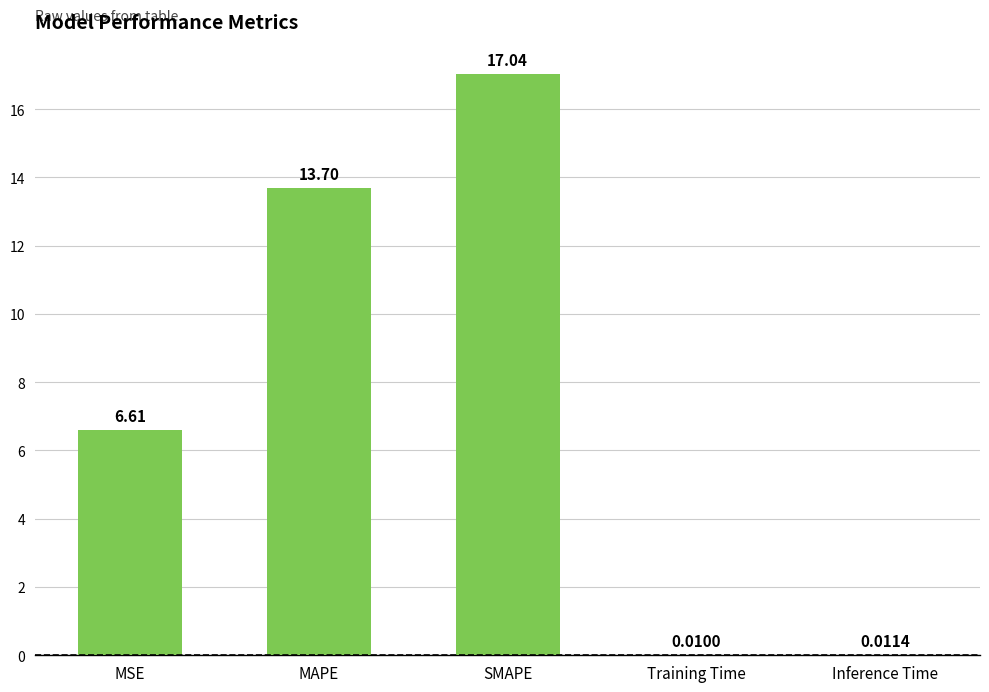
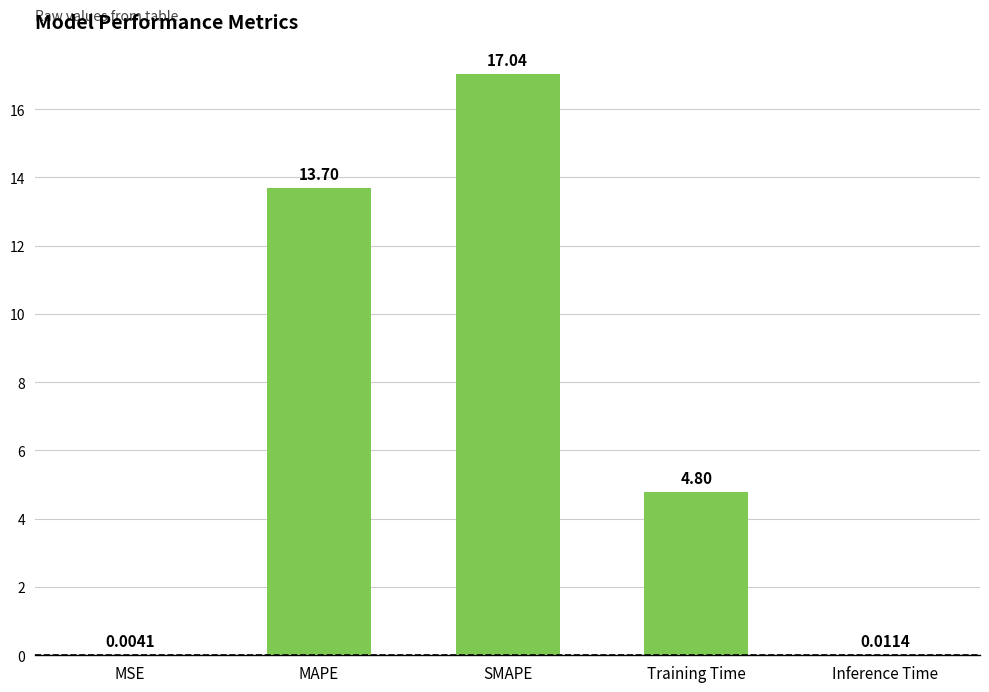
  {
-   "MSE": 6.61,
+   "MSE": 0.0041,
    "MAPE": 13.70,
    "SMAPE": 17.04,
-   "Training Time": 0.0100,
+   "Training Time": 4.80,
    "Inference Time": 0.0114
  }
